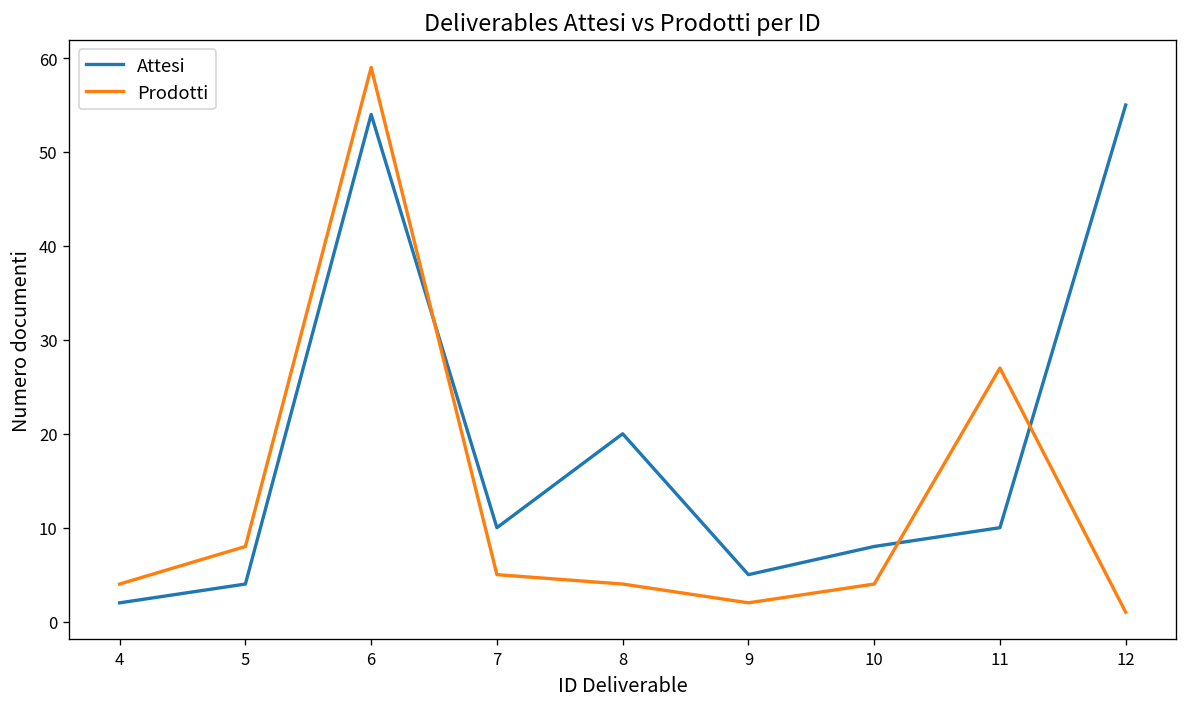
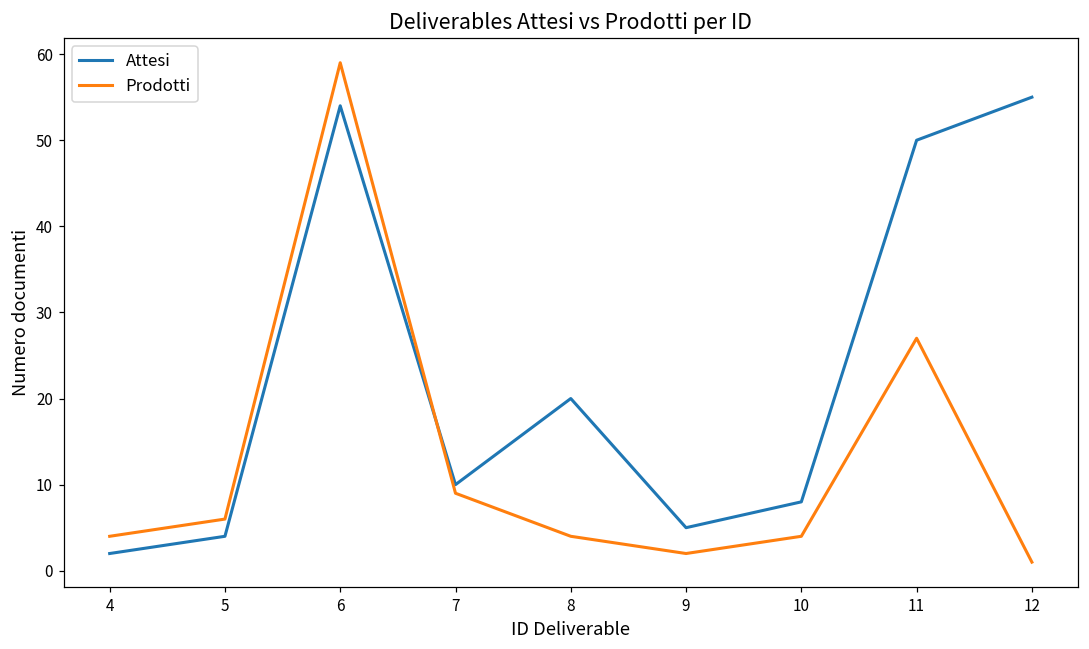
  {
    "Attesi": {
      "4": 2,
      "5": 4,
      "6": 54,
      "7": 10,
      "8": 20,
      "9": 5,
      "10": 8,
-     "11": 10,
+     "11": 50,
      "12": 55
    },
    "Prodotti": {
      "4": 4,
-     "5": 8,
+     "5": 6,
      "6": 59,
-     "7": 5,
+     "7": 9,
      "8": 4,
      "9": 2,
      "10": 4,
      "11": 27,
      "12": 1
    }
  }
